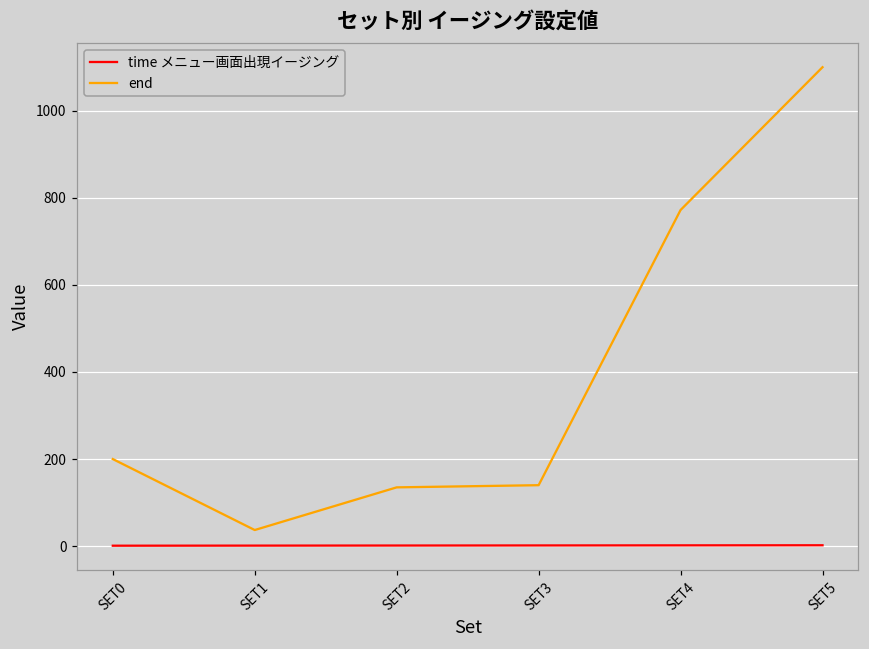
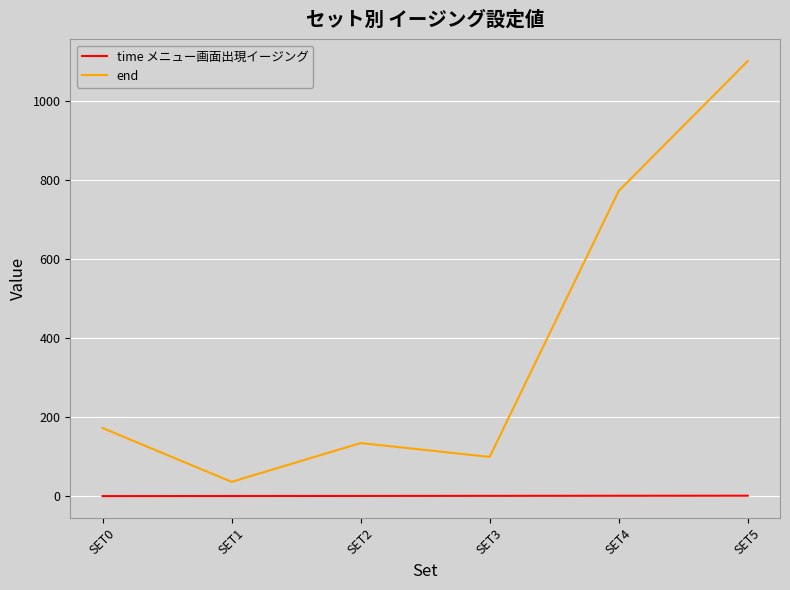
  {
    "time メニュー画面出現イージング": {
      "SET0": 0,
      "SET1": 0,
      "SET2": 0,
      "SET3": 0,
      "SET4": 0,
      "SET5": 0
    },
    "end": {
-     "SET0": 200,
+     "SET0": 170,
      "SET1": 40,
      "SET2": 140,
-     "SET3": 140,
+     "SET3": 100,
      "SET4": 770,
      "SET5": 1100
    }
  }
